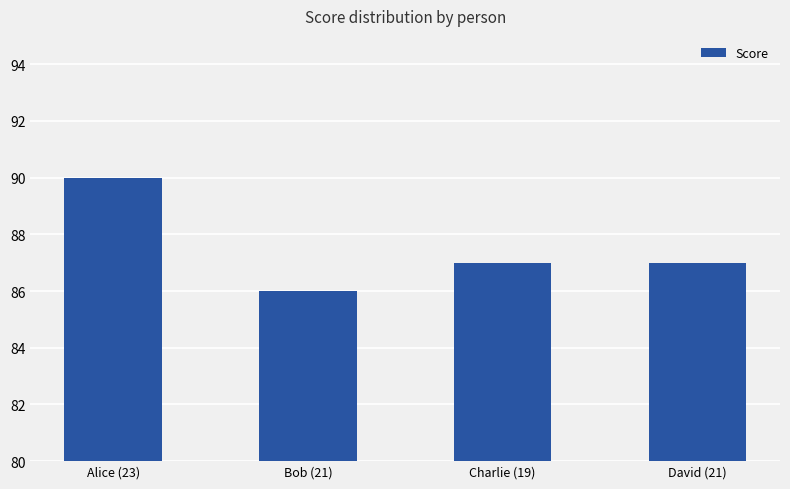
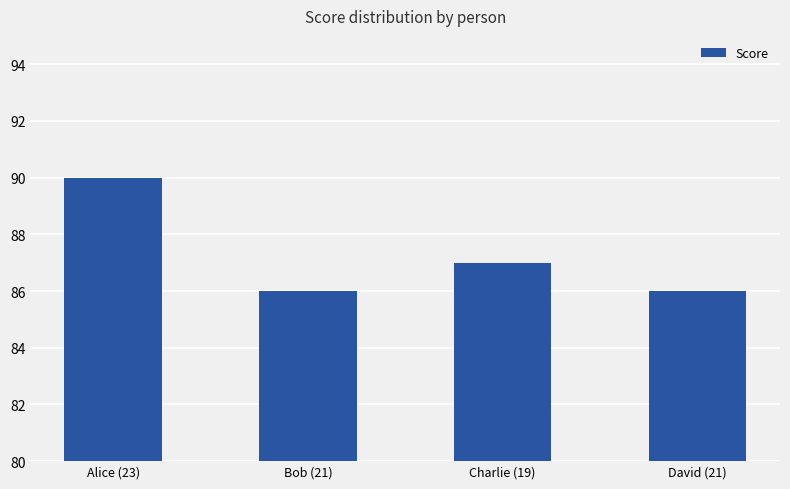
  {
    "Alice (23)": 90,
    "Bob (21)": 86,
    "Charlie (19)": 87,
-   "David (21)": 87
+   "David (21)": 86
  }
